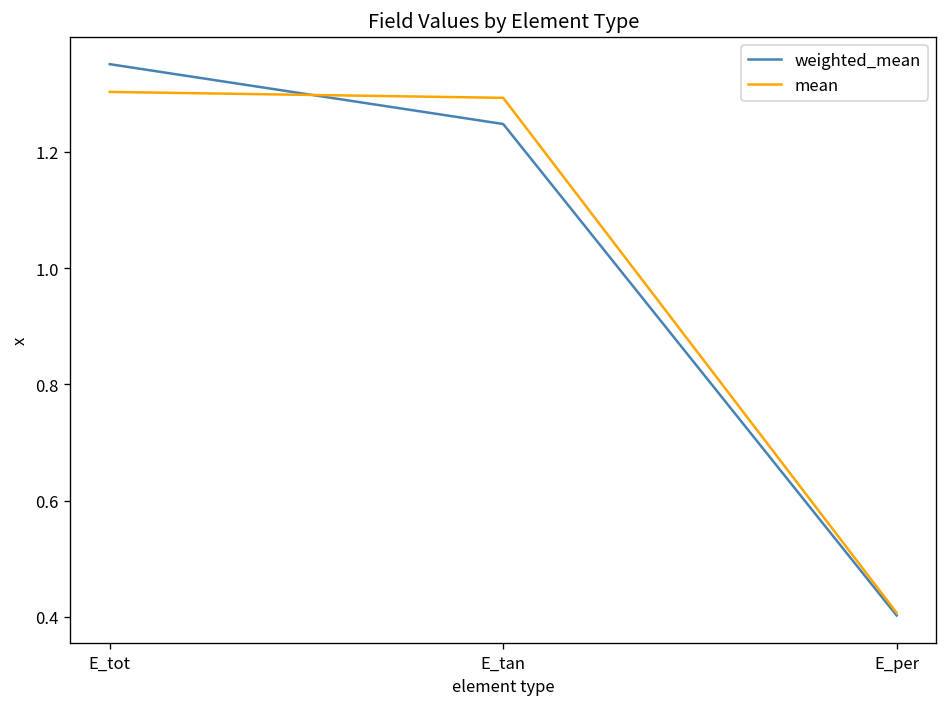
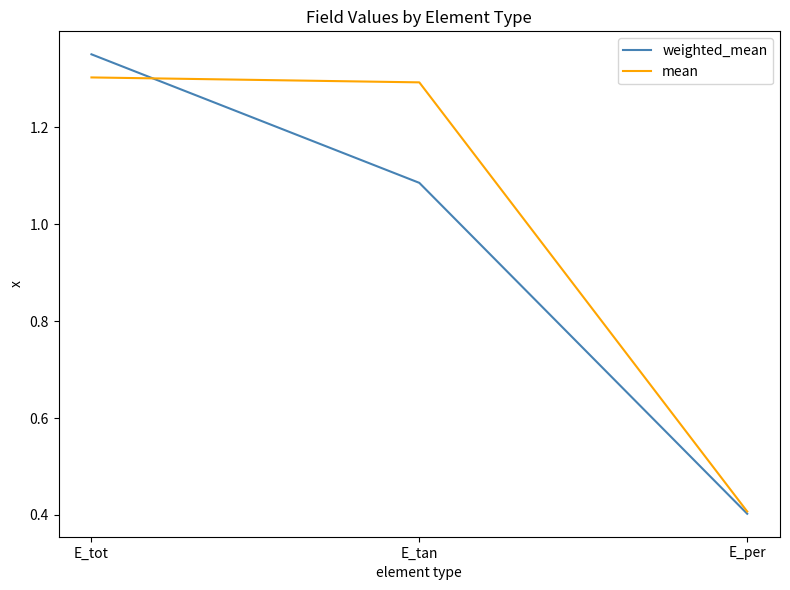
  {
    "weighted_mean": {
      "E_tot": 1.35,
-     "E_tan": 1.25
+     "E_tan": 1.09
    },
    "mean": {
      "E_tot": 1.30,
      "E_tan": 1.29
    }
  }
